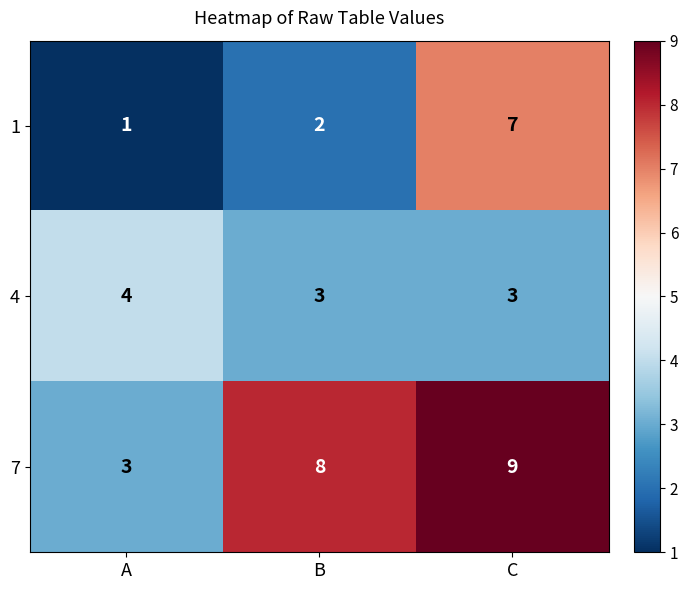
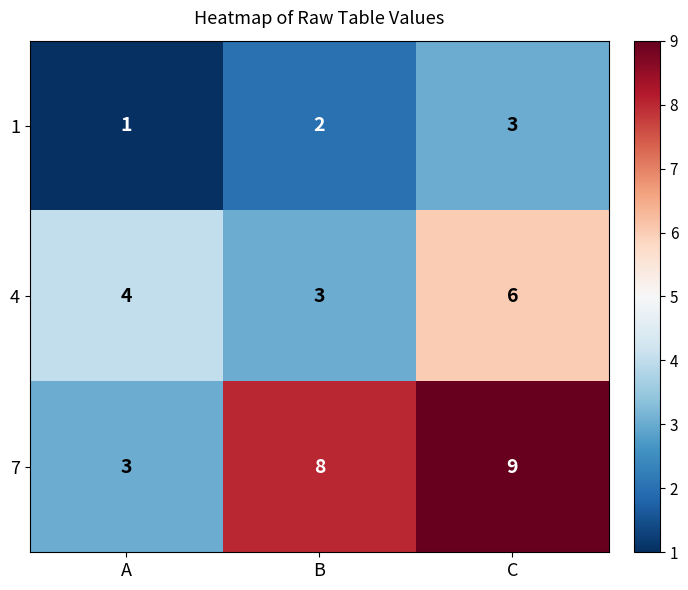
  {
    "1": {
      "A": 1,
      "B": 2,
-     "C": 7
+     "C": 3
    },
    "4": {
      "A": 4,
      "B": 3,
-     "C": 3
+     "C": 6
    },
    "7": {
      "A": 3,
      "B": 8,
      "C": 9
    }
  }
